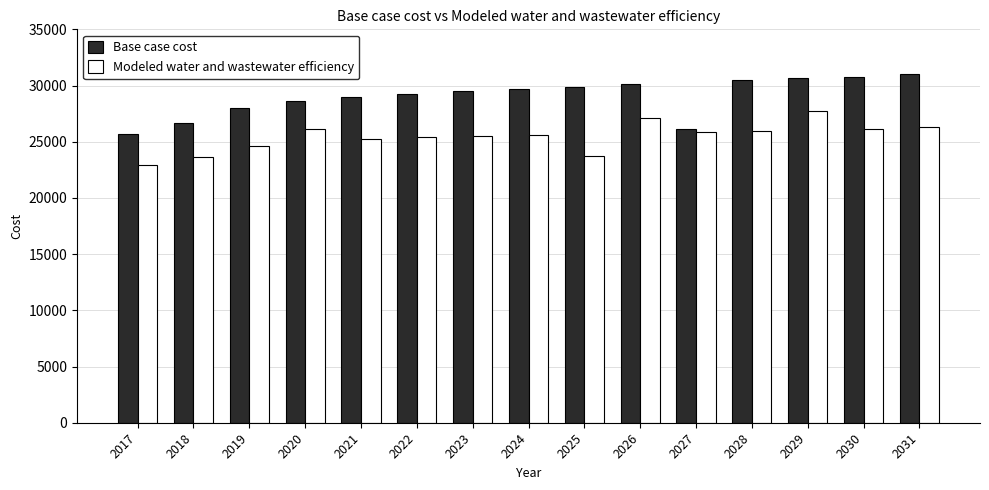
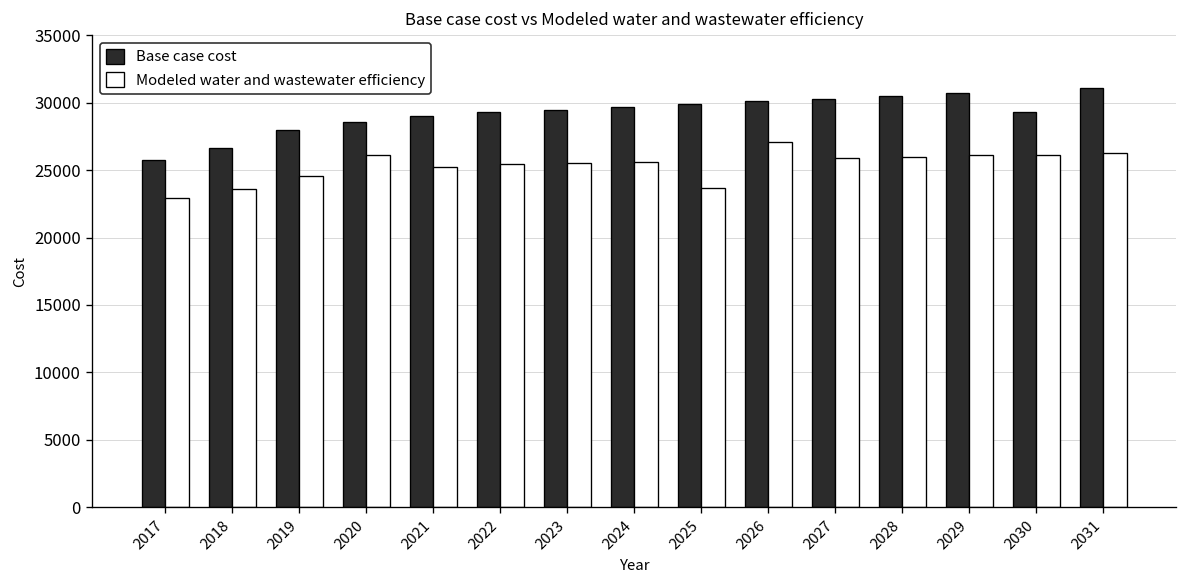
  {
    "Base case cost": {
      "2017": 25700,
      "2018": 26700,
      "2019": 28000,
      "2020": 28600,
      "2021": 29000,
      "2022": 29300,
      "2023": 29500,
      "2024": 29700,
      "2025": 29900,
      "2026": 30100,
-     "2027": 26100,
+     "2027": 30300,
      "2028": 30500,
      "2029": 30700,
-     "2030": 30800,
+     "2030": 29300,
      "2031": 31100
    },
    "Modeled water and wastewater efficiency": {
      "2017": 22900,
      "2018": 23600,
      "2019": 24600,
      "2020": 26100,
      "2021": 25300,
      "2022": 25400,
      "2023": 25500,
      "2024": 25600,
      "2025": 23700,
      "2026": 27100,
      "2027": 25900,
      "2028": 26000,
-     "2029": 27700,
+     "2029": 26100,
      "2030": 26100,
      "2031": 26300
    }
  }
